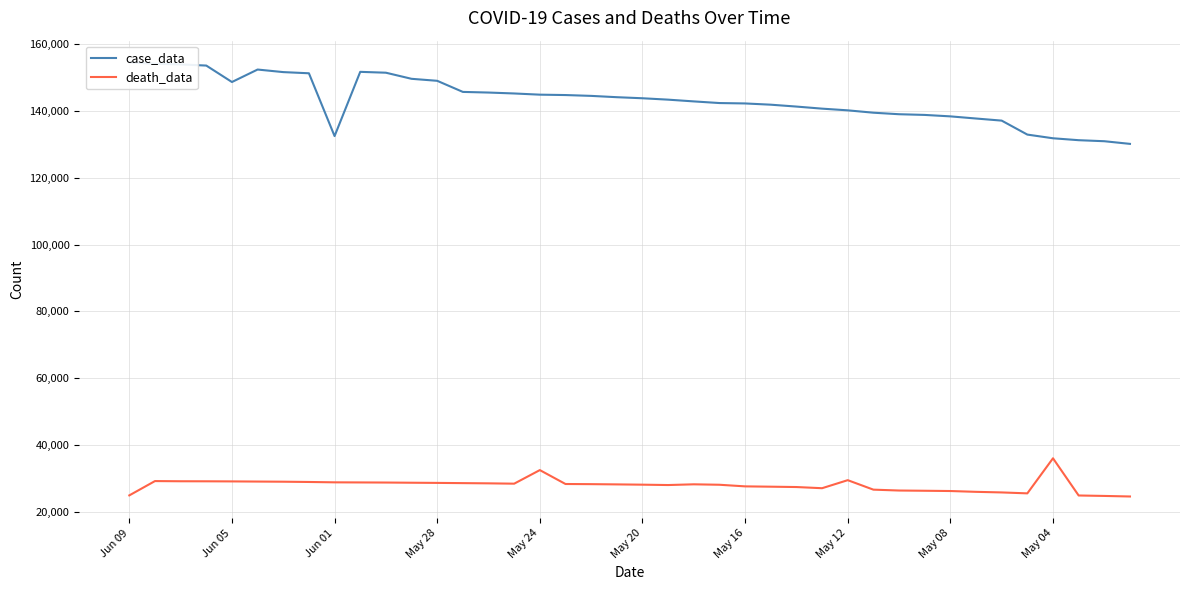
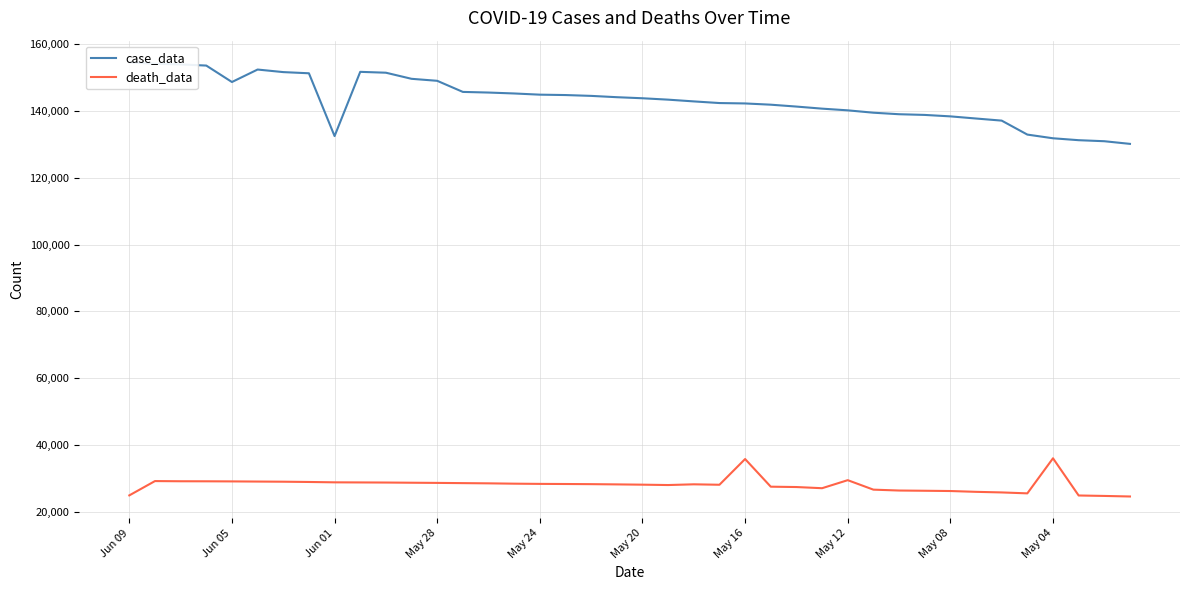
  {
    "case_data": {
      "Jun 05": "149,000",
      "Jun 01": "133,000",
      "May 28": "149,000",
      "May 24": "145,000",
      "May 20": "144,000",
      "May 16": "142,000",
      "May 12": "140,000",
      "May 08": "138,000",
      "May 04": "132,000"
    },
    "death_data": {
      "Jun 09": "25,000",
      "Jun 05": "29,000",
      "Jun 01": "29,000",
      "May 28": "29,000",
-     "May 24": "32,000",
+     "May 24": "28,000",
      "May 20": "28,000",
-     "May 16": "28,000",
+     "May 16": "36,000",
      "May 12": "29,000",
      "May 08": "26,000",
      "May 04": "36,000"
    }
  }
